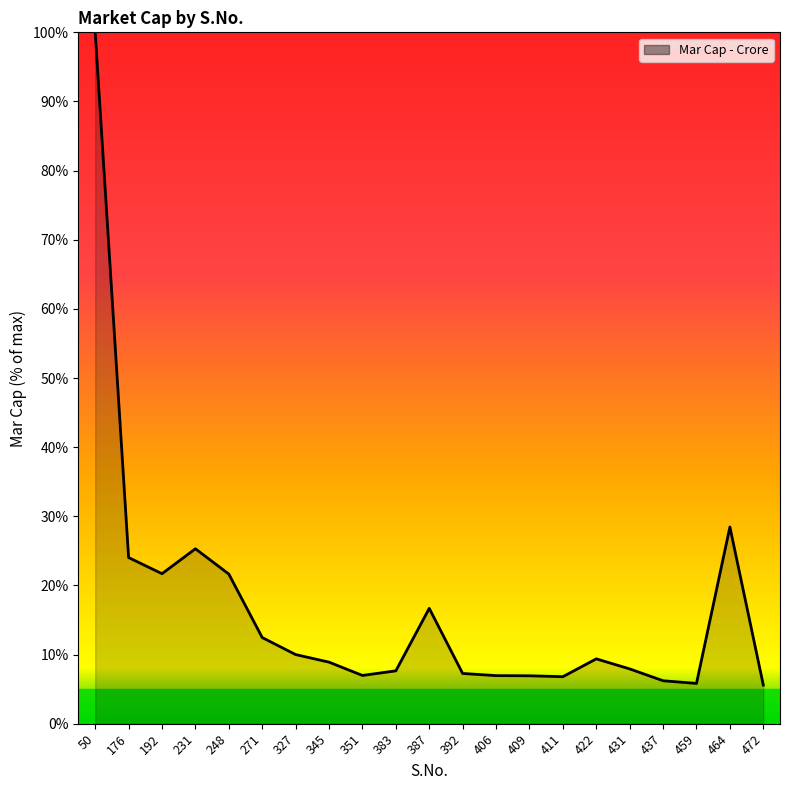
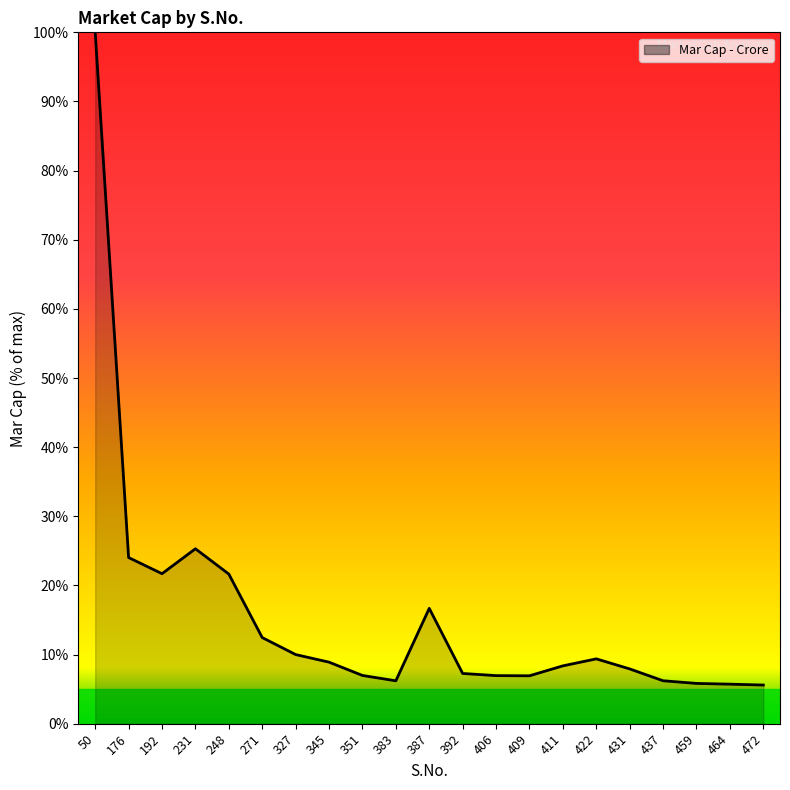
  {
    "50": "100%",
    "176": "24%",
    "192": "22%",
    "231": "25%",
    "248": "22%",
    "271": "12%",
    "327": "10%",
    "345": "9%",
    "351": "7%",
-   "383": "8%",
+   "383": "6%",
    "387": "17%",
    "392": "7%",
    "406": "7%",
    "409": "7%",
-   "411": "7%",
+   "411": "8%",
    "422": "9%",
    "431": "8%",
    "437": "6%",
    "459": "6%",
-   "464": "28%",
+   "464": "6%",
    "472": "6%"
  }
